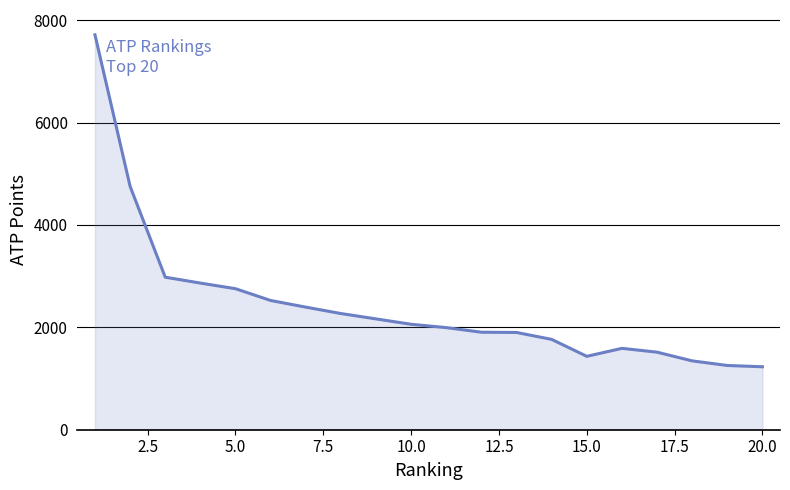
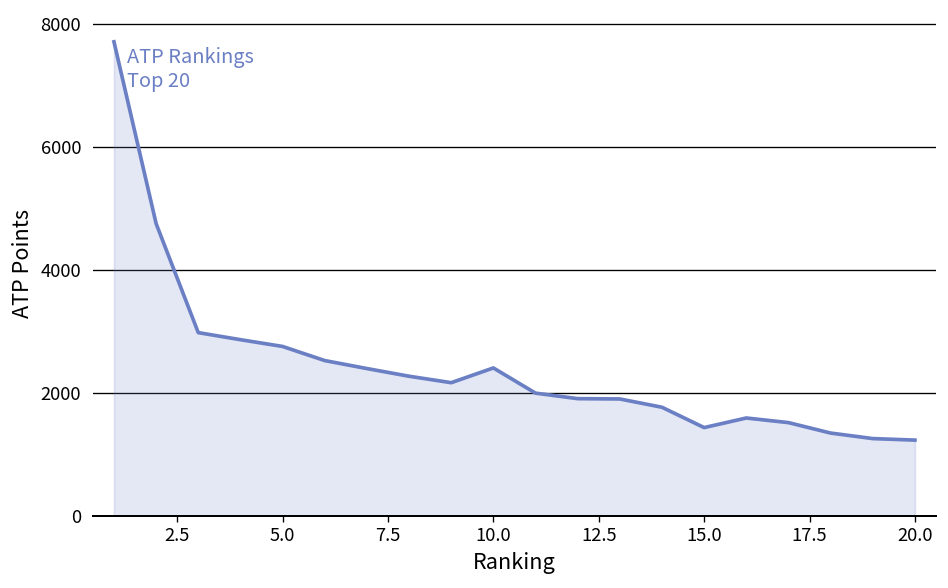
  {
    "5.0": 2800,
-   "10.0": 2100,
+   "10.0": 2400,
    "15.0": 1400,
    "20.0": 1200
  }
